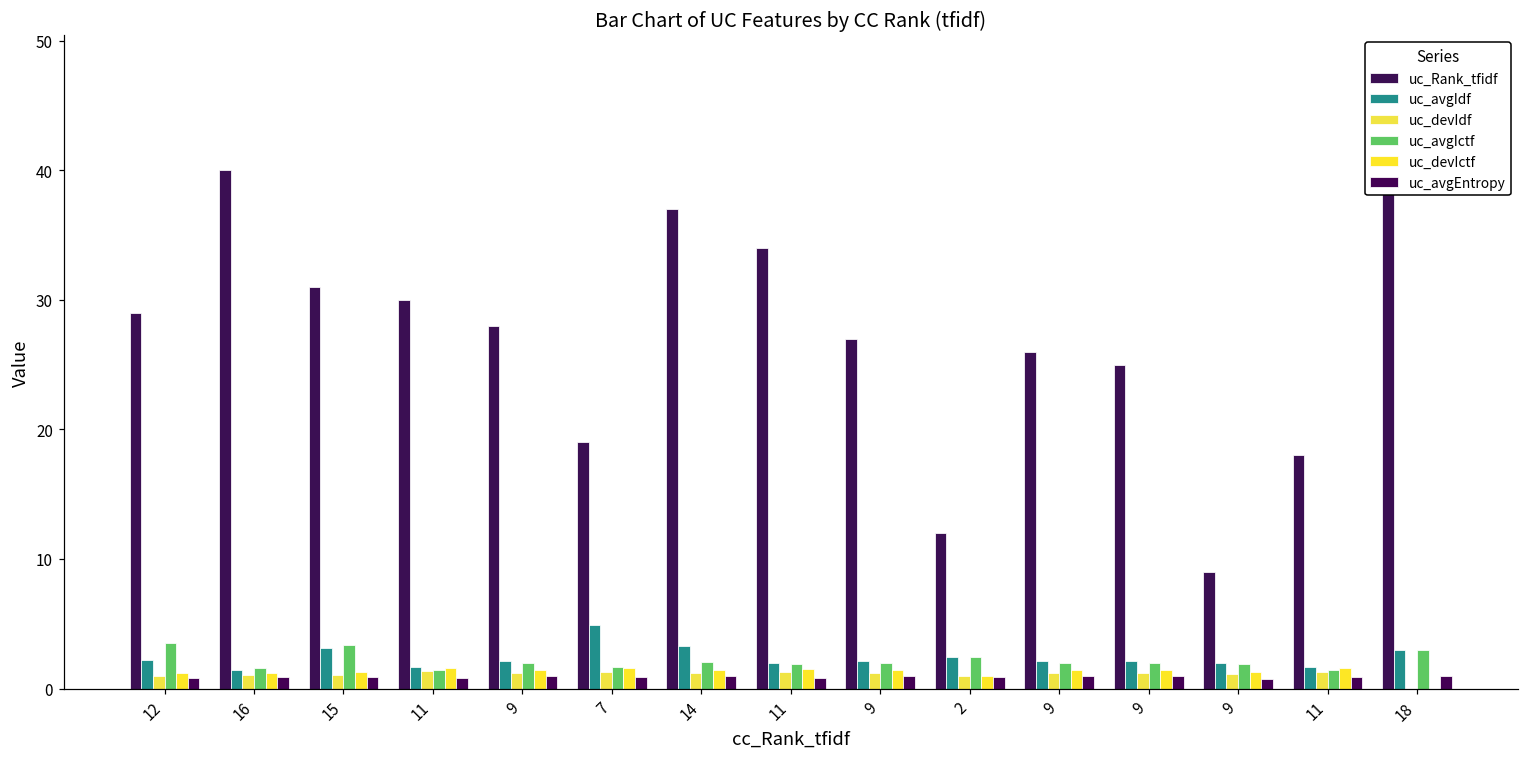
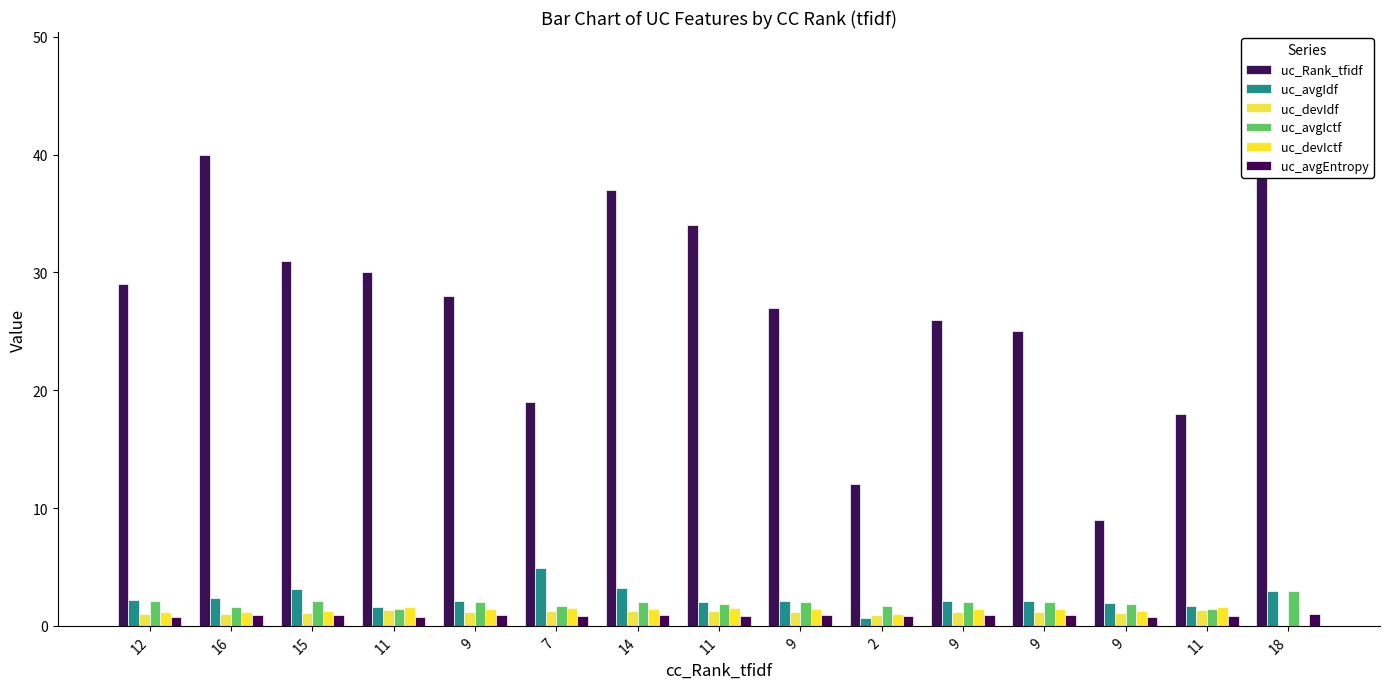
  {
    "uc_avgIdf": {
      "12": 2.2,
-     "16": 1.5,
+     "16": 2.3,
      "15": 3.2,
      "7": 4.9,
      "14": 3.3,
-     "2": 2.4,
+     "2": 0.6,
      "18": 2.9
    },
    "uc_avgIctf": {
-     "12": 3.5,
+     "12": 2.1,
      "16": 1.6,
-     "15": 3.3,
+     "15": 2.1,
      "7": 1.6,
      "14": 2.1,
-     "2": 2.4,
+     "2": 1.7,
      "18": 2.9
    }
  }
